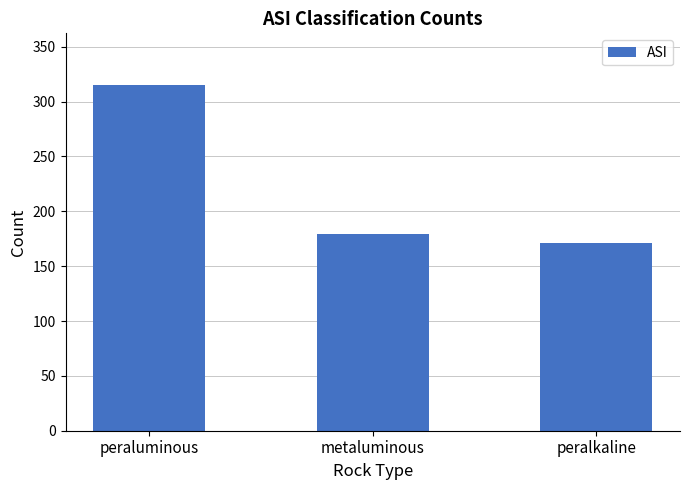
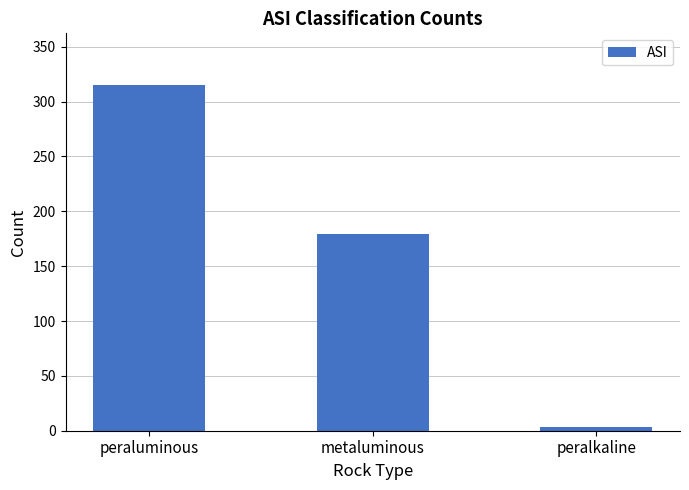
  {
    "peraluminous": 315,
    "metaluminous": 179,
-   "peralkaline": 171
+   "peralkaline": 3
  }
